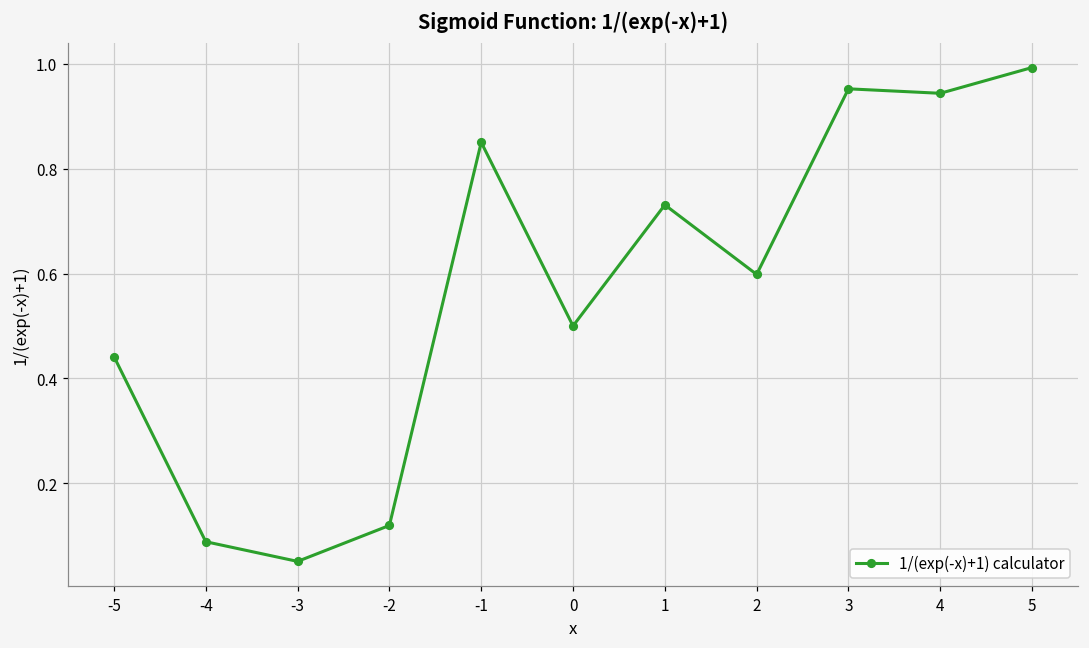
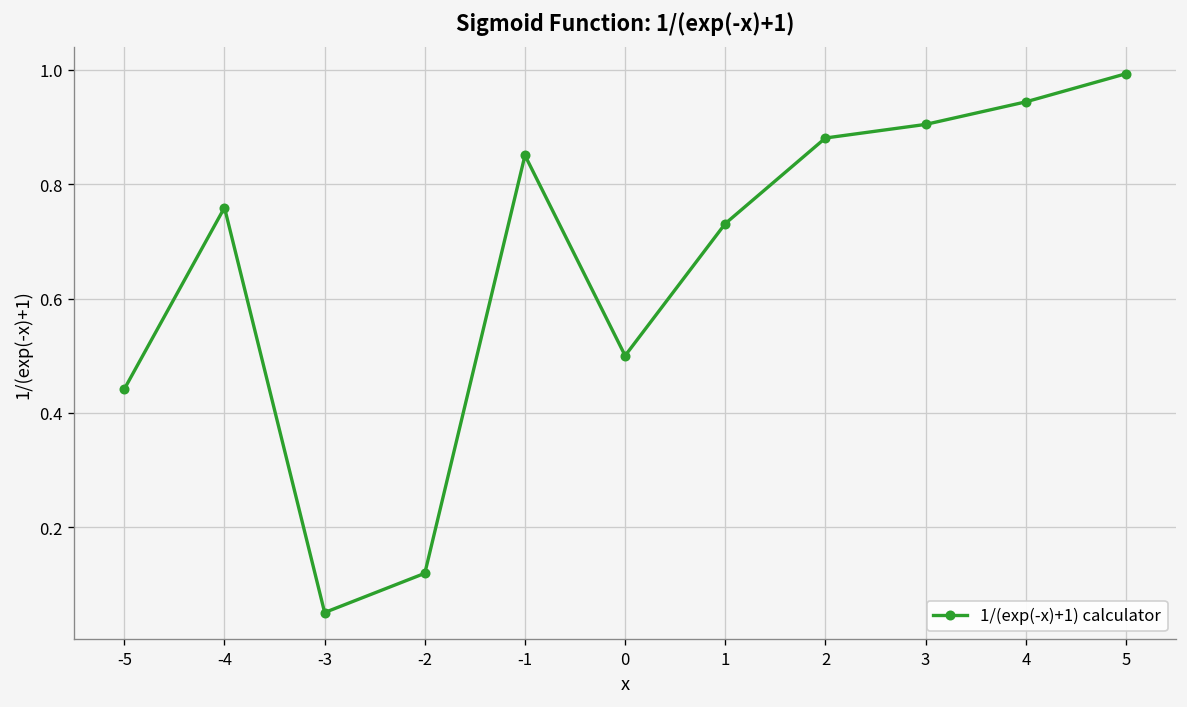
  {
    "-5": 0.44,
-   "-4": 0.09,
+   "-4": 0.76,
    "-3": 0.05,
    "-2": 0.12,
    "-1": 0.85,
    "0": 0.50,
    "1": 0.73,
-   "2": 0.60,
-   "3": 0.95,
+   "2": 0.88,
+   "3": 0.90,
    "4": 0.94,
    "5": 0.99
  }
